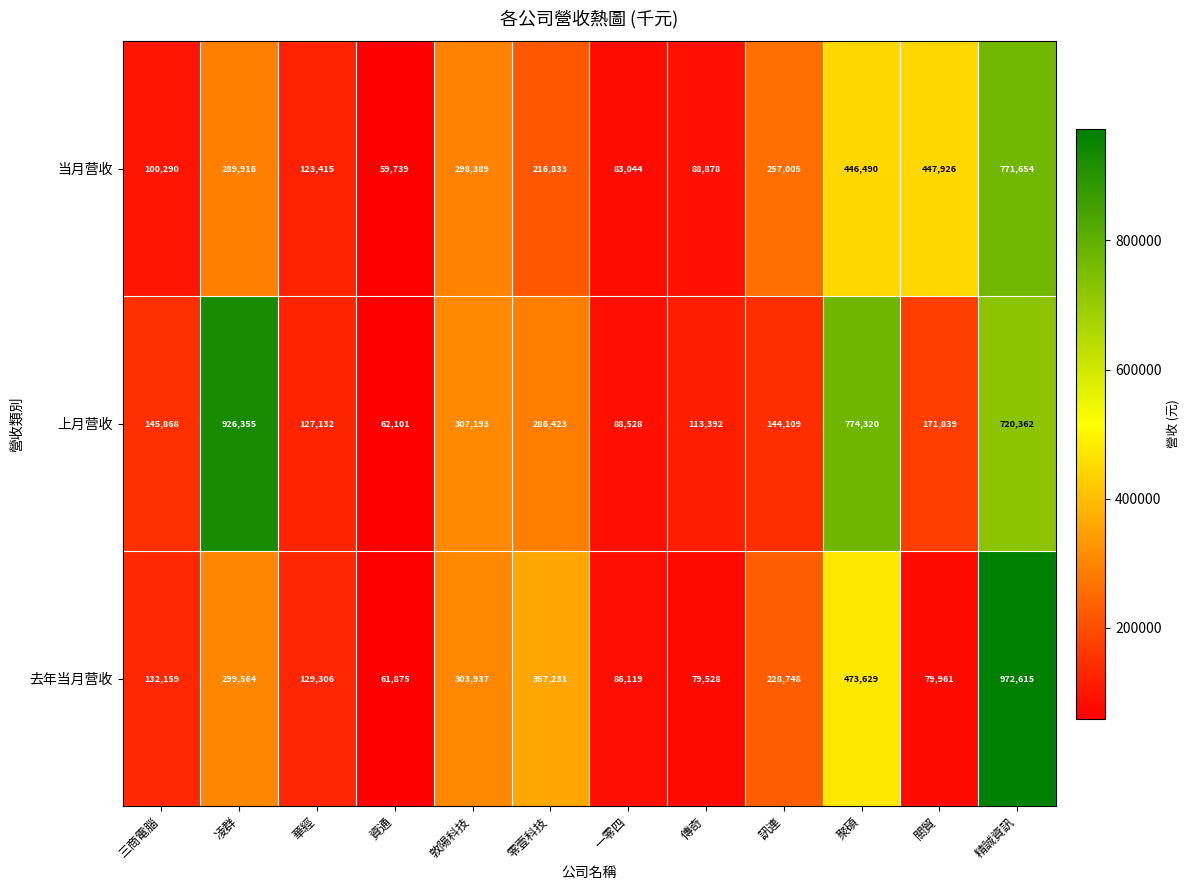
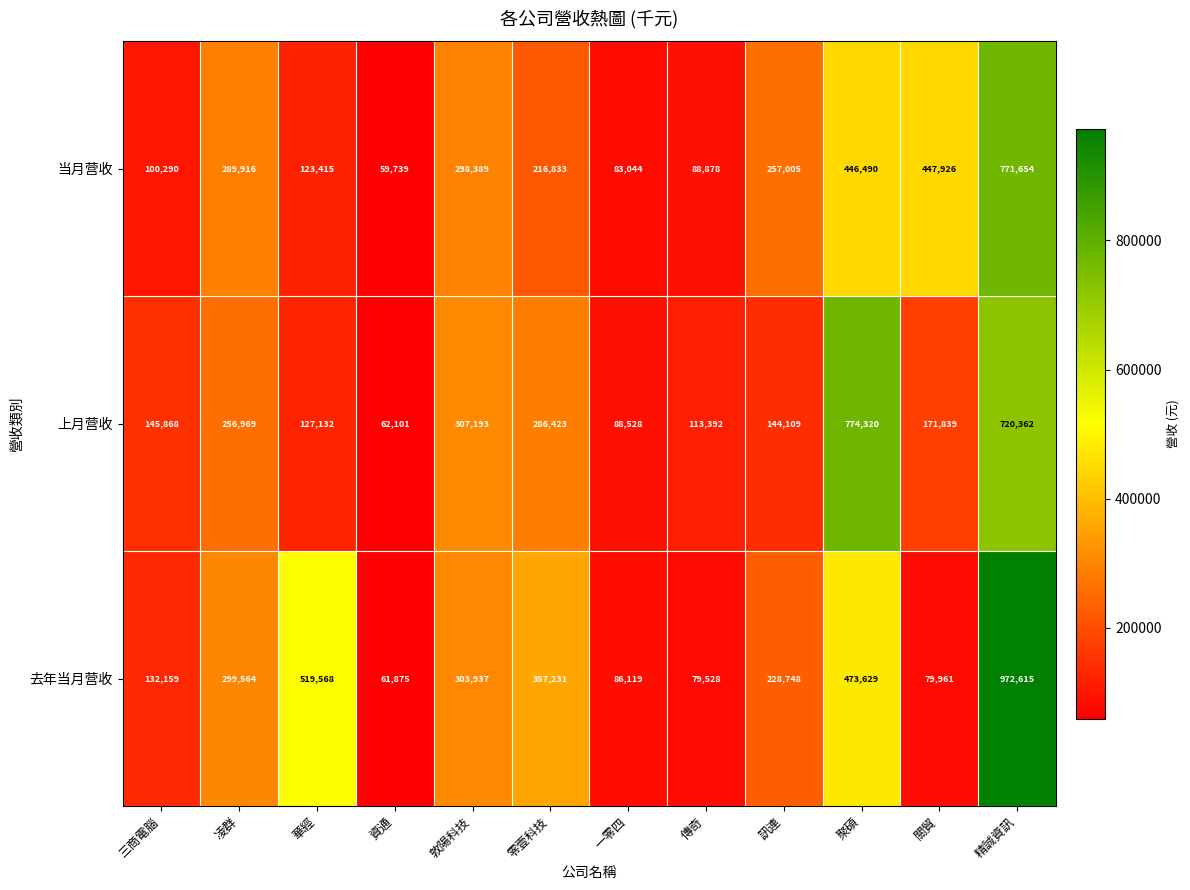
  {
    "当月营收": {
      "三商電腦": "100,290",
      "凌群": "289,916",
      "華經": "123,415",
      "資通": "59,739",
      "敦陽科技": "298,389",
      "零壹科技": "216,833",
      "一零四": "83,044",
      "傳奇": "88,878",
      "訊連": "257,005",
      "聚碩": "446,490",
      "關貿": "447,926",
      "精誠資訊": "771,654"
    },
    "上月营收": {
      "三商電腦": "145,868",
-     "凌群": "926,355",
+     "凌群": "256,969",
      "華經": "127,132",
      "資通": "62,101",
      "敦陽科技": "307,193",
      "零壹科技": "286,423",
      "一零四": "88,528",
      "傳奇": "113,392",
      "訊連": "144,109",
      "聚碩": "774,320",
      "關貿": "171,839",
      "精誠資訊": "720,362"
    },
    "去年当月营收": {
      "三商電腦": "132,159",
      "凌群": "299,564",
-     "華經": "129,306",
+     "華經": "519,568",
      "資通": "61,875",
      "敦陽科技": "303,937",
      "零壹科技": "357,231",
      "一零四": "86,119",
      "傳奇": "79,528",
      "訊連": "228,748",
      "聚碩": "473,629",
      "關貿": "79,961",
      "精誠資訊": "972,615"
    }
  }
